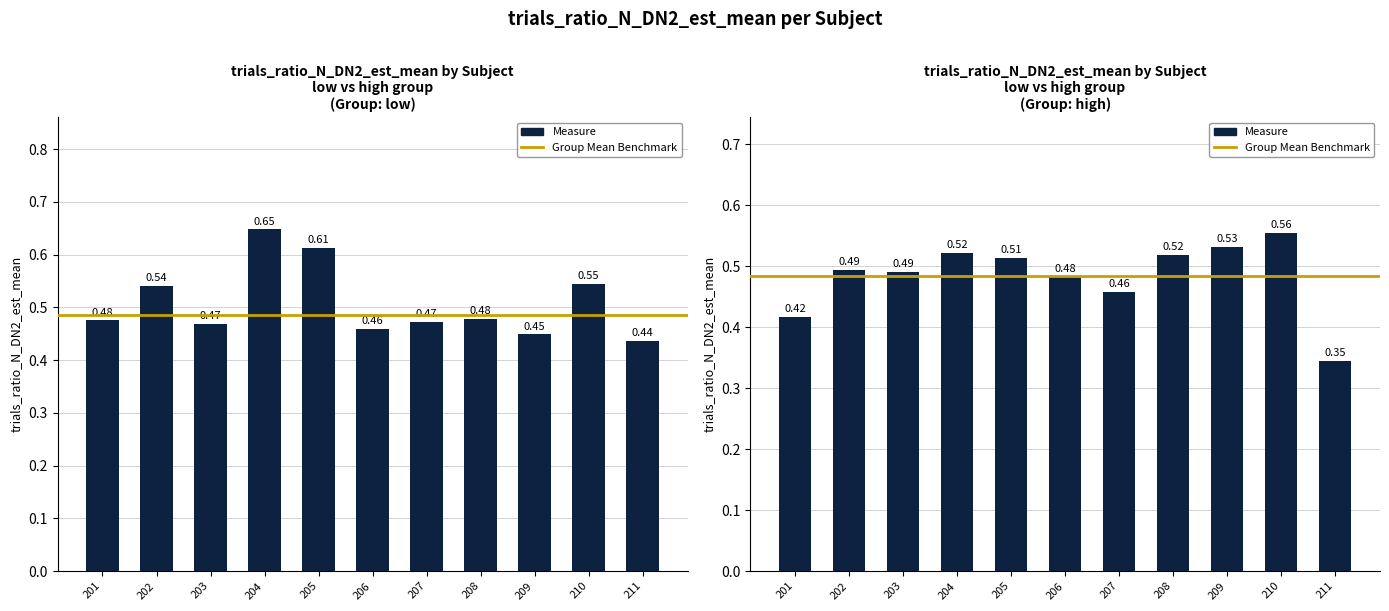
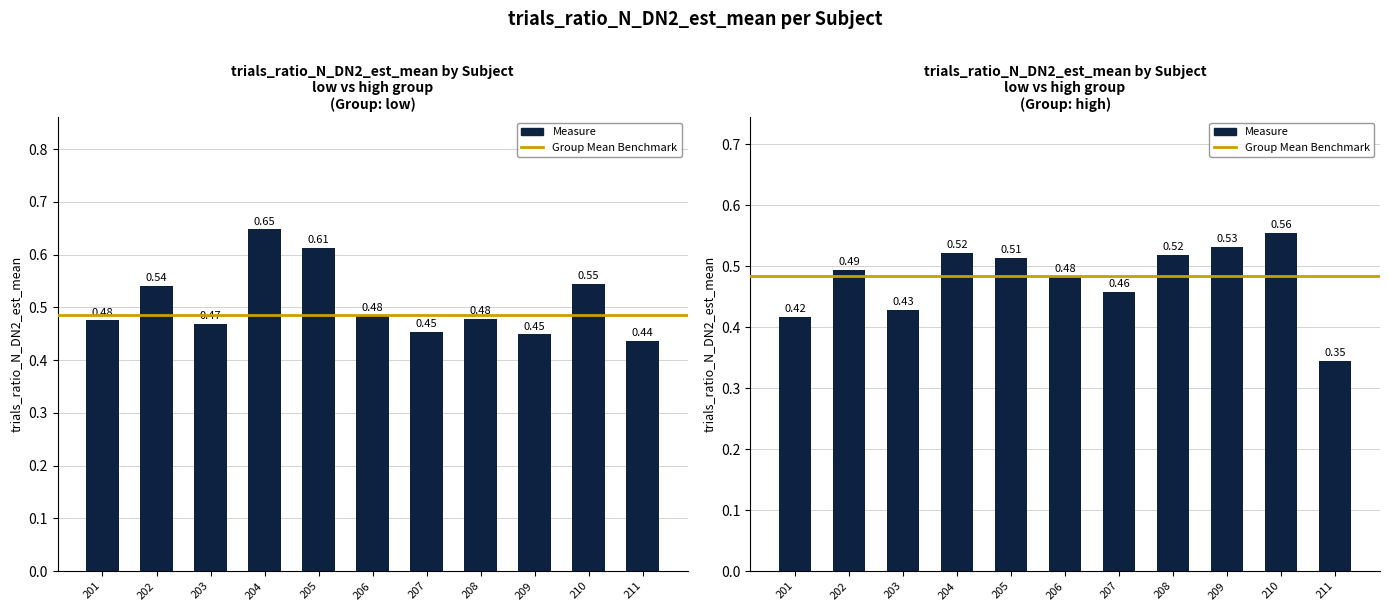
  {
    "trials_ratio_N_DN2_est_mean by Subject low vs high group (Group: low)": {
      "201": 0.48,
      "202": 0.54,
      "203": 0.47,
      "204": 0.65,
      "205": 0.61,
-     "206": 0.46,
-     "207": 0.47,
+     "206": 0.48,
+     "207": 0.45,
      "208": 0.48,
      "209": 0.45,
      "210": 0.55,
      "211": 0.44
    },
    "trials_ratio_N_DN2_est_mean by Subject low vs high group (Group: high)": {
      "201": 0.42,
      "202": 0.49,
-     "203": 0.49,
+     "203": 0.43,
      "204": 0.52,
      "205": 0.51,
      "206": 0.48,
      "207": 0.46,
      "208": 0.52,
      "209": 0.53,
      "210": 0.56,
      "211": 0.35
    }
  }
